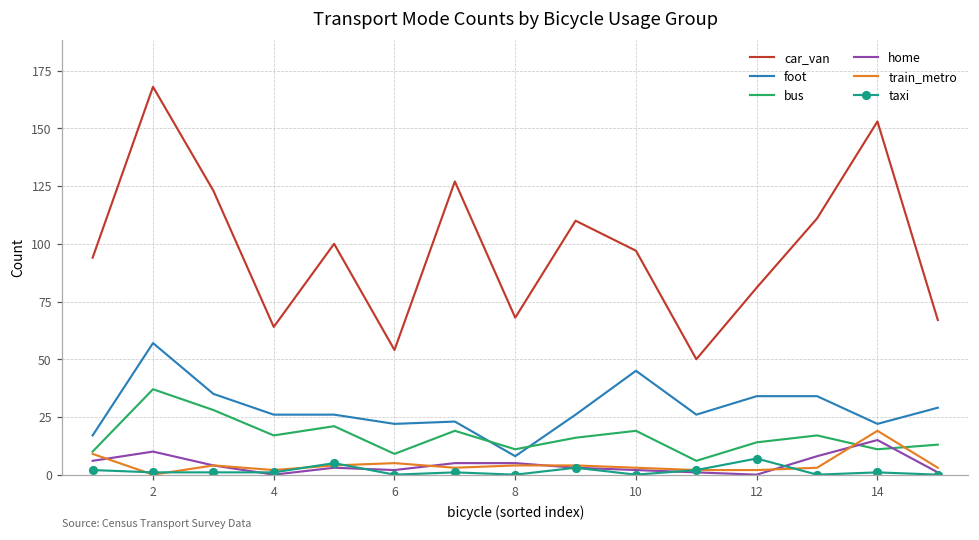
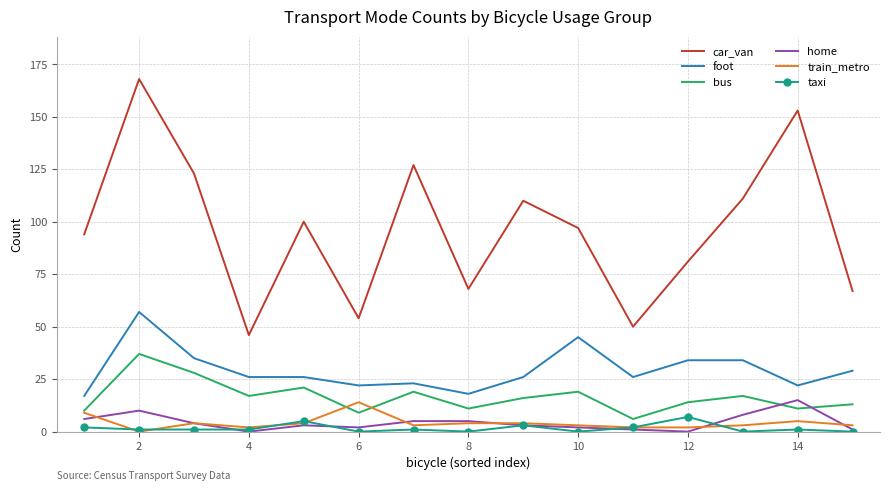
  {
    "car_van": {
      "2": 168,
-     "4": 64,
+     "4": 46,
      "6": 54,
      "8": 68,
      "10": 97,
      "12": 81,
      "14": 153
    },
    "foot": {
      "2": 57,
      "4": 26,
      "6": 22,
-     "8": 8,
+     "8": 18,
      "10": 45,
      "12": 34,
      "14": 22
    },
    "home": {
      "2": 10,
      "6": 2,
      "12": 0,
      "14": 15
    },
    "train_metro": {
-     "6": 5,
+     "6": 14,
      "12": 2,
-     "14": 19
+     "14": 5
    }
  }
